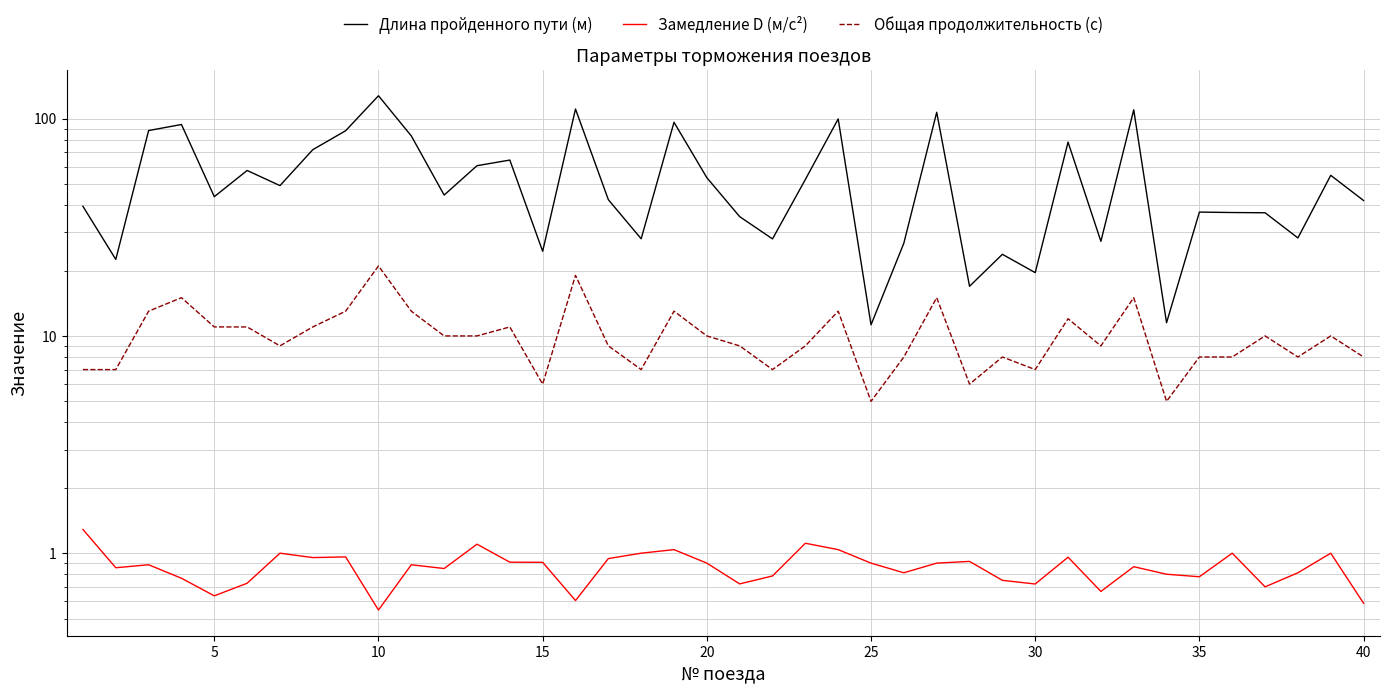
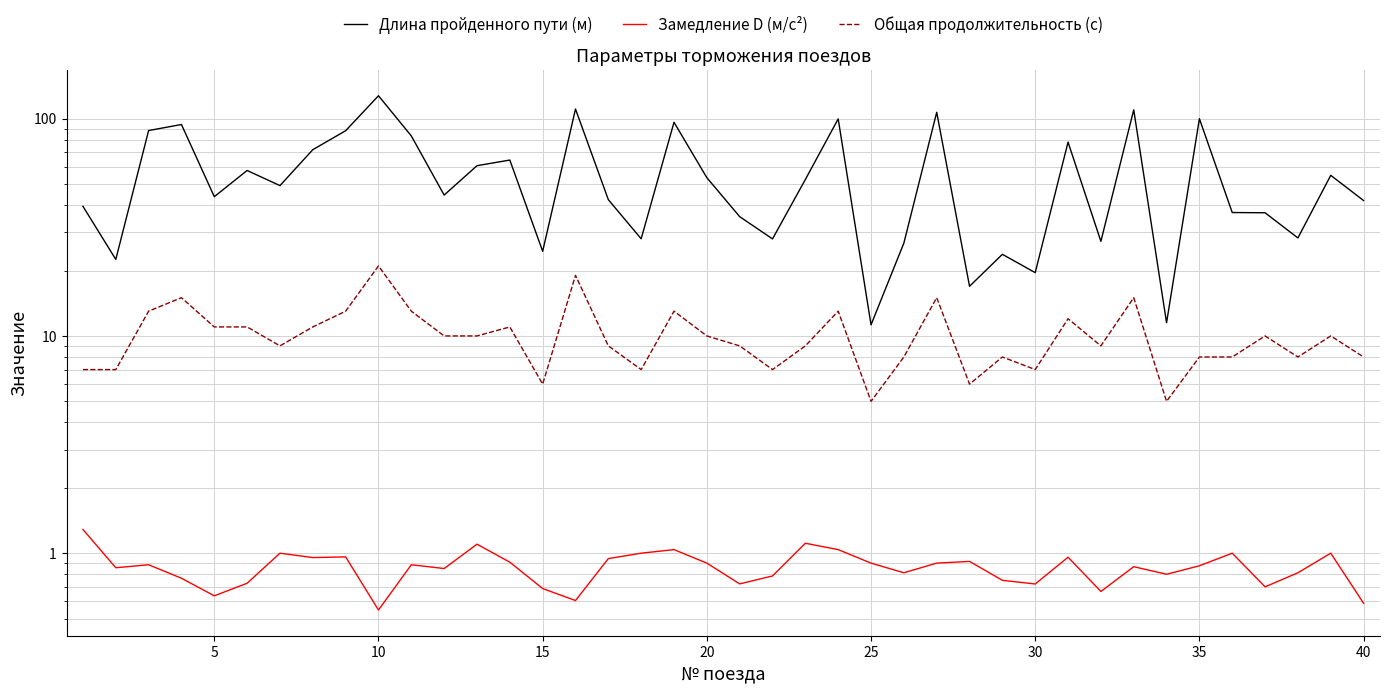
  {
    "Длина пройденного пути (м)": {
      "5": 44,
      "10": 130,
      "15": 25,
      "20": 54,
      "25": 11,
      "30": 20,
-     "35": 37,
+     "35": 100,
      "40": 42
    },
    "Замедление D (м/с²)": {
      "5": 0.64,
      "10": 0.55,
-     "15": 0.91,
+     "15": 0.69,
      "20": 0.90,
      "25": 0.90,
      "30": 0.72,
-     "35": 0.78,
+     "35": 0.88,
      "40": 0.59
    },
    "Общая продолжительность (с)": {
      "5": 11,
      "10": 21,
      "15": 6.0,
      "20": 10,
      "25": 5.0,
      "30": 7.0,
      "35": 8.0,
      "40": 8.0
    }
  }
